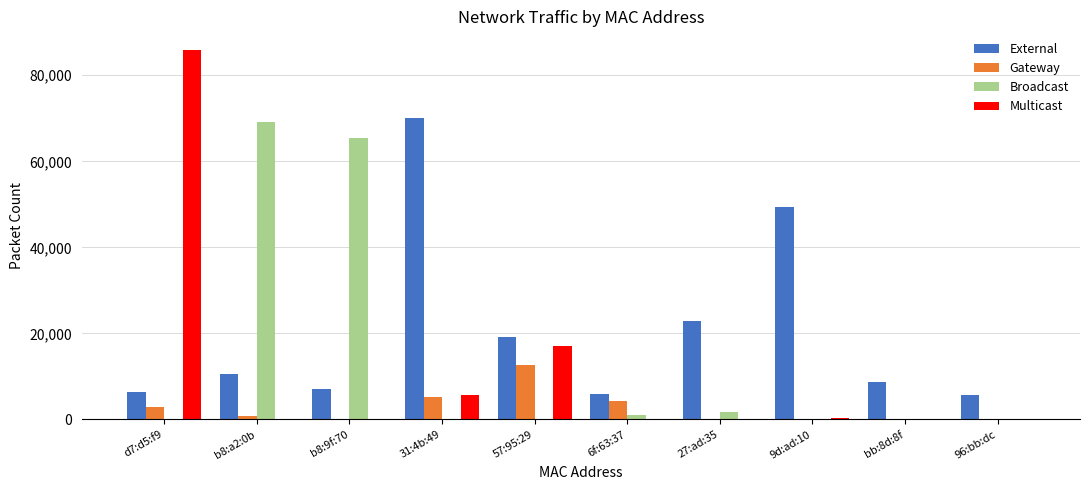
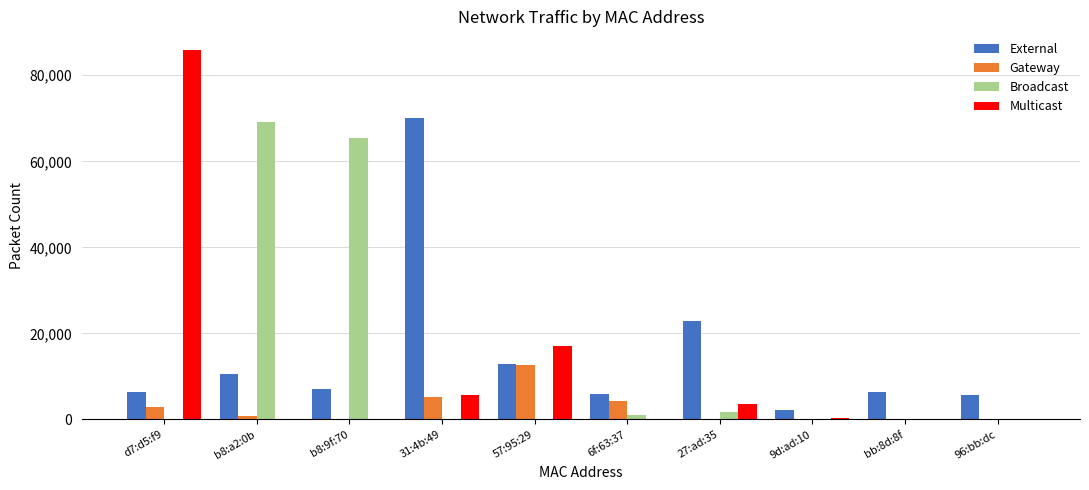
  {
    "External": {
      "d7:d5:f9": "6,000",
      "b8:a2:0b": "11,000",
      "b8:9f:70": "7,000",
      "31:4b:49": "70,000",
-     "57:95:29": "19,000",
+     "57:95:29": "13,000",
      "6f:63:37": "6,000",
      "27:ad:35": "23,000",
-     "9d:ad:10": "49,000",
-     "bb:8d:8f": "9,000",
+     "9d:ad:10": "2,000",
+     "bb:8d:8f": "6,000",
      "96:bb:dc": "6,000"
    },
    "Gateway": {
      "d7:d5:f9": "3,000",
      "b8:a2:0b": "1,000",
      "31:4b:49": "5,000",
      "57:95:29": "13,000",
      "6f:63:37": "4,000"
    },
    "Broadcast": {
      "b8:a2:0b": "69,000",
      "b8:9f:70": "65,000",
      "31:4b:49": "0",
      "57:95:29": "0",
      "6f:63:37": "1,000",
      "27:ad:35": "2,000",
      "bb:8d:8f": "0",
      "96:bb:dc": "0"
    },
    "Multicast": {
      "d7:d5:f9": "86,000",
      "b8:a2:0b": "0",
      "b8:9f:70": "0",
      "31:4b:49": "6,000",
      "57:95:29": "17,000",
      "6f:63:37": "0",
-     "27:ad:35": "0",
+     "27:ad:35": "4,000",
      "bb:8d:8f": "0",
      "96:bb:dc": "0"
    }
  }
